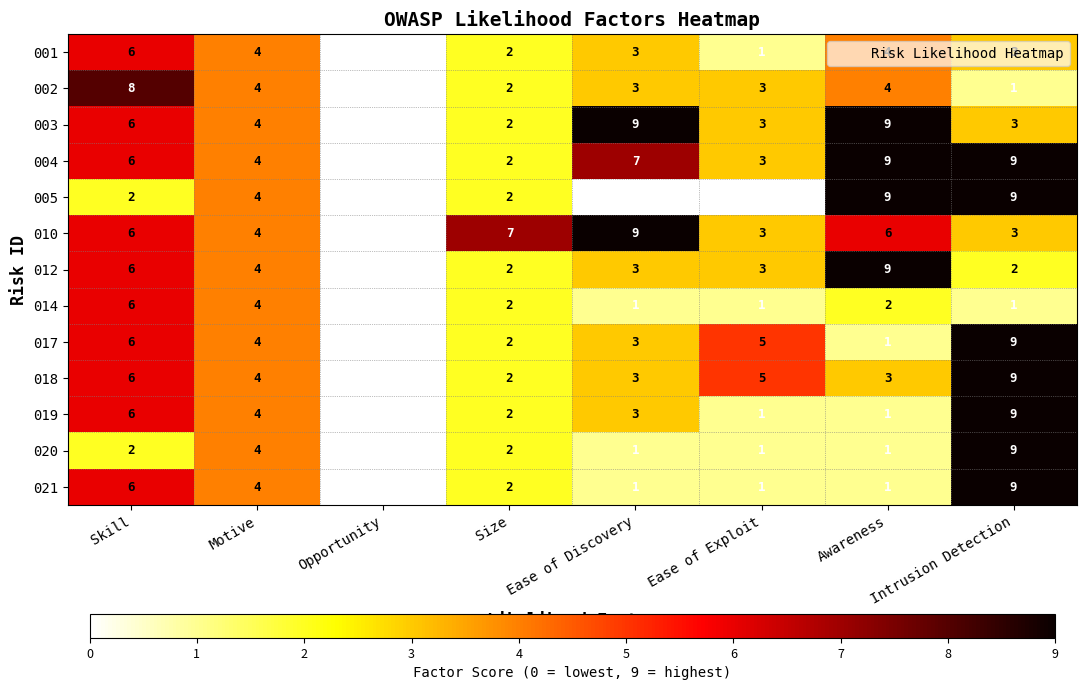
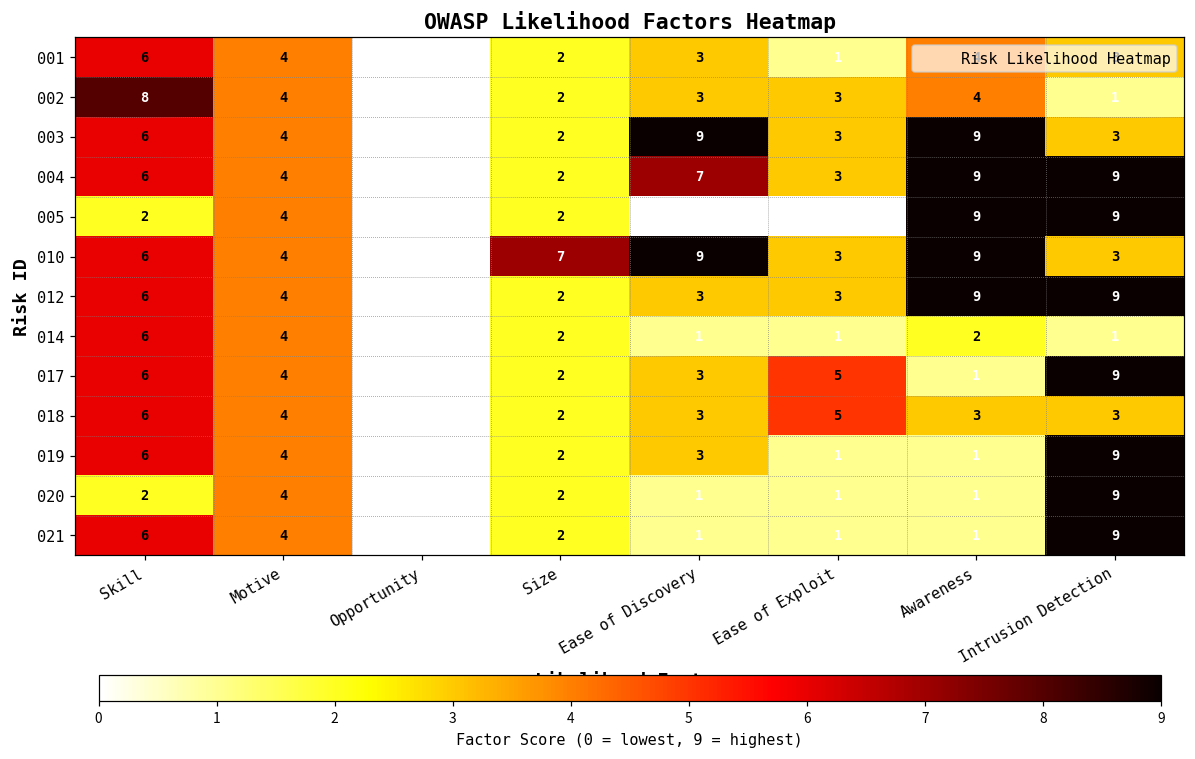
  {
    "001": {
      "Skill": 6,
      "Motive": 4,
      "Size": 2,
      "Ease of Discovery": 3,
      "Ease of Exploit": 1
    },
    "002": {
      "Skill": 8,
      "Motive": 4,
      "Size": 2,
      "Ease of Discovery": 3,
      "Ease of Exploit": 3,
      "Awareness": 4,
      "Intrusion Detection": 1
    },
    "003": {
      "Skill": 6,
      "Motive": 4,
      "Size": 2,
      "Ease of Discovery": 9,
      "Ease of Exploit": 3,
      "Awareness": 9,
      "Intrusion Detection": 3
    },
    "004": {
      "Skill": 6,
      "Motive": 4,
      "Size": 2,
      "Ease of Discovery": 7,
      "Ease of Exploit": 3,
      "Awareness": 9,
      "Intrusion Detection": 9
    },
    "005": {
      "Skill": 2,
      "Motive": 4,
      "Size": 2,
      "Awareness": 9,
      "Intrusion Detection": 9
    },
    "010": {
      "Skill": 6,
      "Motive": 4,
      "Size": 7,
      "Ease of Discovery": 9,
      "Ease of Exploit": 3,
-     "Awareness": 6,
+     "Awareness": 9,
      "Intrusion Detection": 3
    },
    "012": {
      "Skill": 6,
      "Motive": 4,
      "Size": 2,
      "Ease of Discovery": 3,
      "Ease of Exploit": 3,
      "Awareness": 9,
-     "Intrusion Detection": 2
+     "Intrusion Detection": 9
    },
    "014": {
      "Skill": 6,
      "Motive": 4,
      "Size": 2,
      "Ease of Discovery": 1,
      "Ease of Exploit": 1,
      "Awareness": 2,
      "Intrusion Detection": 1
    },
    "017": {
      "Skill": 6,
      "Motive": 4,
      "Size": 2,
      "Ease of Discovery": 3,
      "Ease of Exploit": 5,
      "Awareness": 1,
      "Intrusion Detection": 9
    },
    "018": {
      "Skill": 6,
      "Motive": 4,
      "Size": 2,
      "Ease of Discovery": 3,
      "Ease of Exploit": 5,
      "Awareness": 3,
-     "Intrusion Detection": 9
+     "Intrusion Detection": 3
    },
    "019": {
      "Skill": 6,
      "Motive": 4,
      "Size": 2,
      "Ease of Discovery": 3,
      "Ease of Exploit": 1,
      "Awareness": 1,
      "Intrusion Detection": 9
    },
    "020": {
      "Skill": 2,
      "Motive": 4,
      "Size": 2,
      "Ease of Discovery": 1,
      "Ease of Exploit": 1,
      "Awareness": 1,
      "Intrusion Detection": 9
    },
    "021": {
      "Skill": 6,
      "Motive": 4,
      "Size": 2,
      "Ease of Discovery": 1,
      "Ease of Exploit": 1,
      "Awareness": 1,
      "Intrusion Detection": 9
    }
  }
